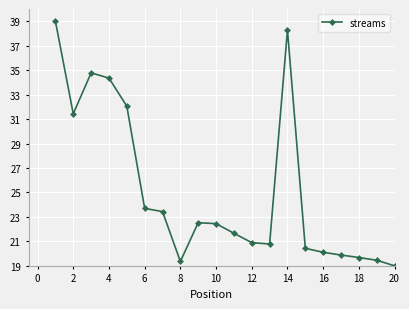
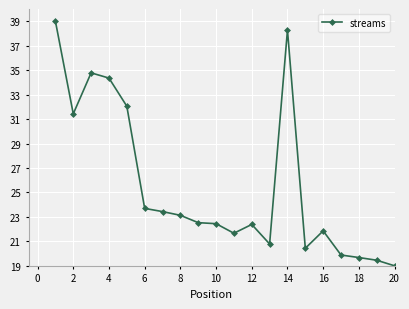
  {
    "2": 31.4,
    "4": 34.4,
    "6": 23.7,
-   "8": 19.4,
+   "8": 23.1,
    "10": 22.4,
-   "12": 20.9,
+   "12": 22.4,
    "14": 38.3,
-   "16": 20.1,
+   "16": 21.9,
    "18": 19.7,
    "20": 19.0
  }
